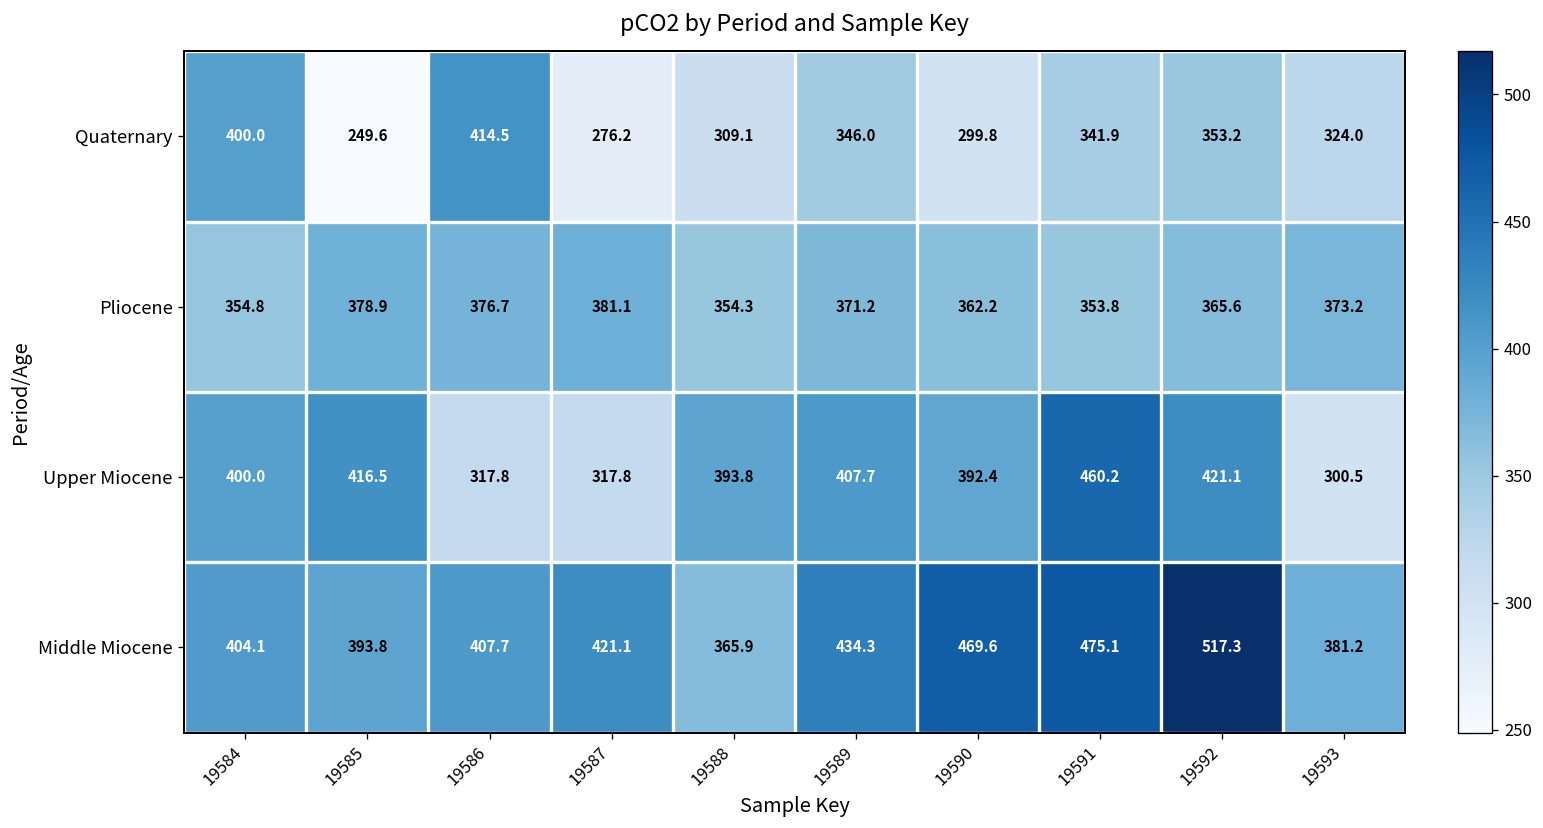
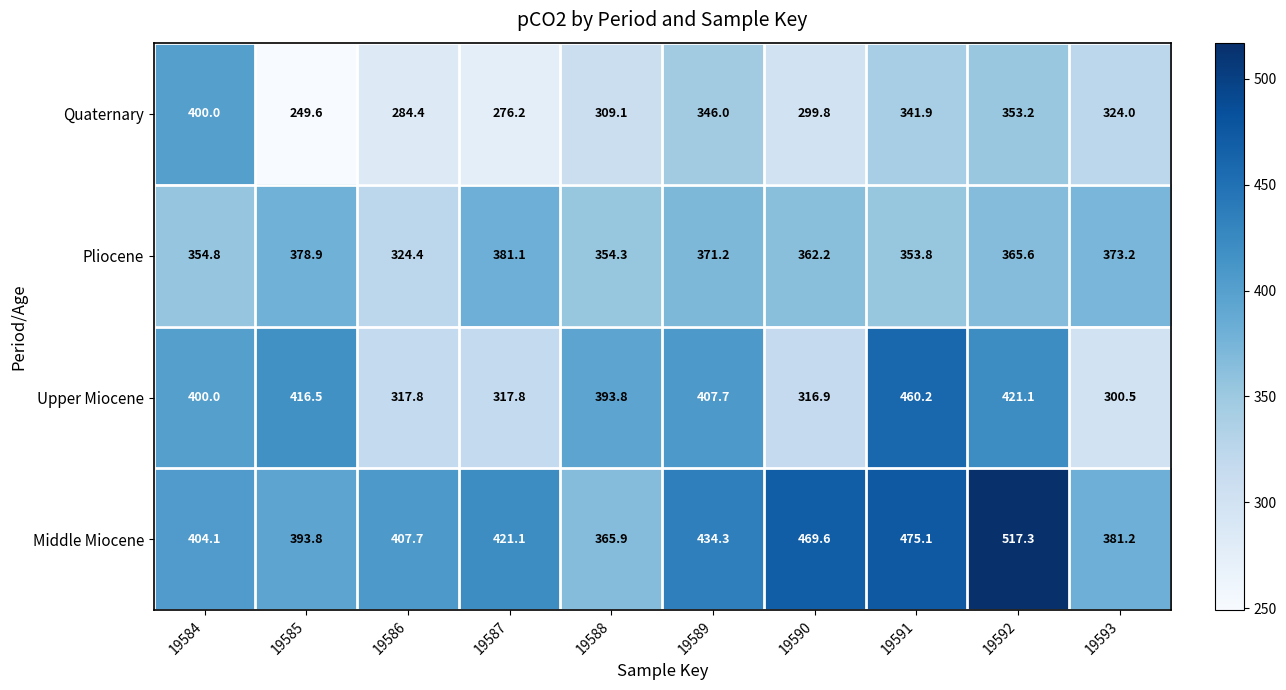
  {
    "Quaternary": {
      "19584": 400.0,
      "19585": 249.6,
-     "19586": 414.5,
+     "19586": 284.4,
      "19587": 276.2,
      "19588": 309.1,
      "19589": 346.0,
      "19590": 299.8,
      "19591": 341.9,
      "19592": 353.2,
      "19593": 324.0
    },
    "Pliocene": {
      "19584": 354.8,
      "19585": 378.9,
-     "19586": 376.7,
+     "19586": 324.4,
      "19587": 381.1,
      "19588": 354.3,
      "19589": 371.2,
      "19590": 362.2,
      "19591": 353.8,
      "19592": 365.6,
      "19593": 373.2
    },
    "Upper Miocene": {
      "19584": 400.0,
      "19585": 416.5,
      "19586": 317.8,
      "19587": 317.8,
      "19588": 393.8,
      "19589": 407.7,
-     "19590": 392.4,
+     "19590": 316.9,
      "19591": 460.2,
      "19592": 421.1,
      "19593": 300.5
    },
    "Middle Miocene": {
      "19584": 404.1,
      "19585": 393.8,
      "19586": 407.7,
      "19587": 421.1,
      "19588": 365.9,
      "19589": 434.3,
      "19590": 469.6,
      "19591": 475.1,
      "19592": 517.3,
      "19593": 381.2
    }
  }
